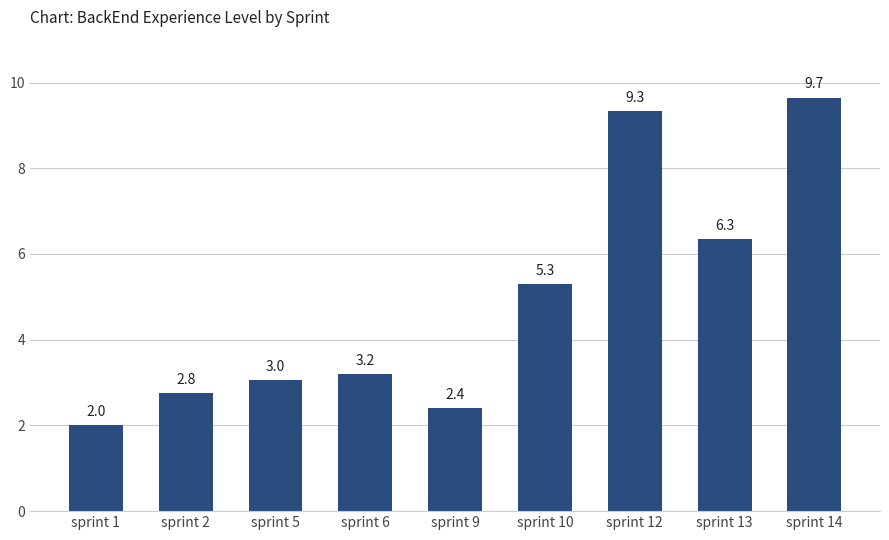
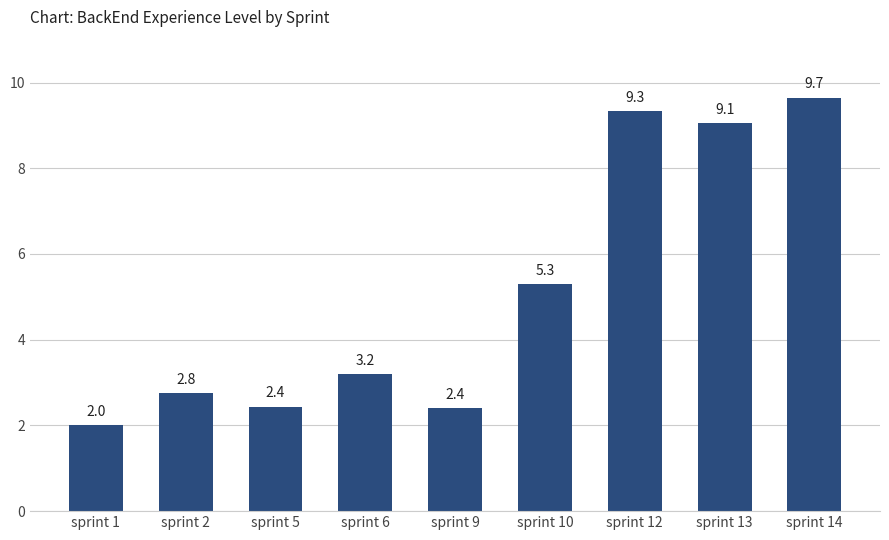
  {
    "sprint 1": 2.0,
    "sprint 2": 2.8,
-   "sprint 5": 3.0,
+   "sprint 5": 2.4,
    "sprint 6": 3.2,
    "sprint 9": 2.4,
    "sprint 10": 5.3,
    "sprint 12": 9.3,
-   "sprint 13": 6.3,
+   "sprint 13": 9.1,
    "sprint 14": 9.7
  }
